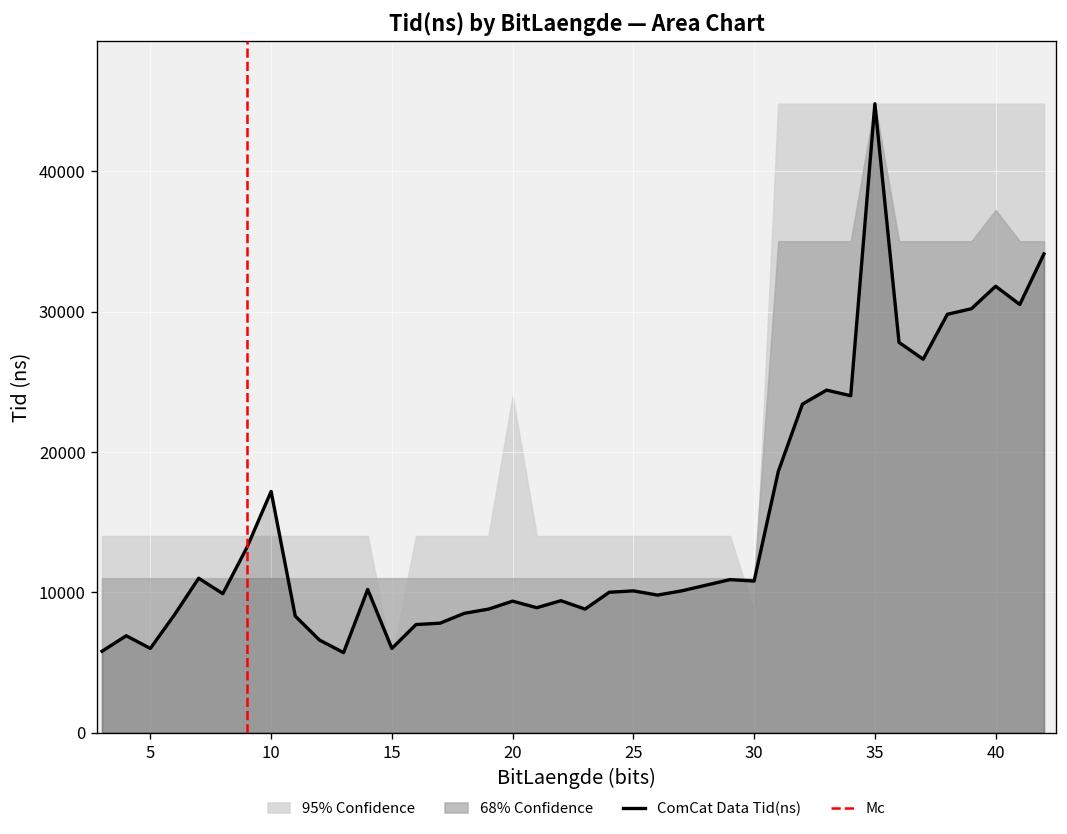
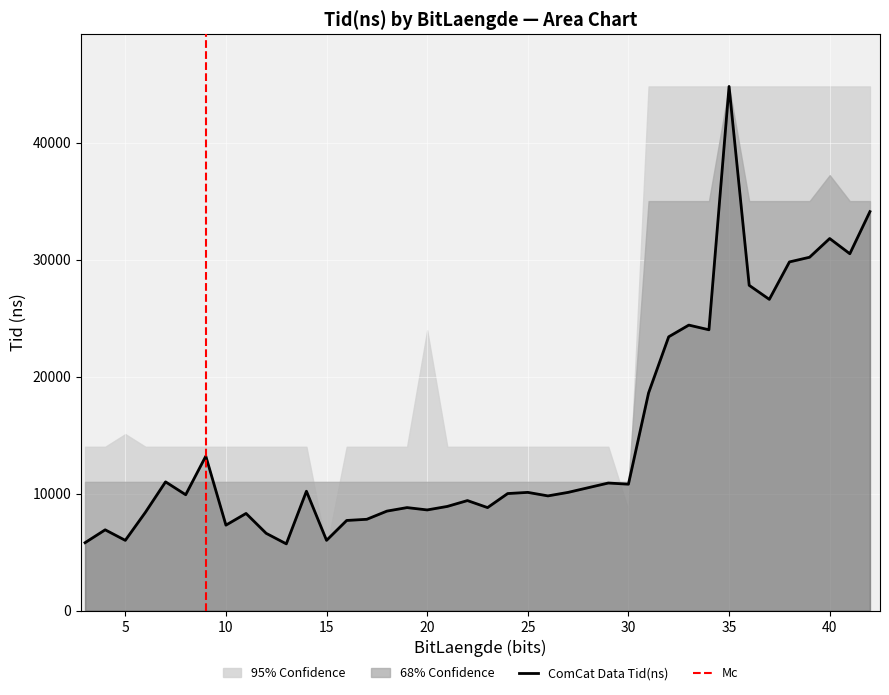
  {
    "95% Confidence": {
-     "5": 14000,
+     "5": 15100,
      "10": 14000,
      "15": 5300,
      "20": 24000,
      "25": 14000,
      "30": 8600,
      "40": 44800
    },
    "ComCat Data Tid(ns)": {
      "5": 6000,
-     "10": 17200,
+     "10": 7300,
      "15": 6000,
-     "20": 9400,
+     "20": 8600,
      "25": 10100,
      "40": 31800
    },
    "68% Confidence": {
      "5": 11000,
      "10": 11000,
      "15": 11000,
      "20": 11000,
      "25": 11000,
      "40": 37200
    }
  }
